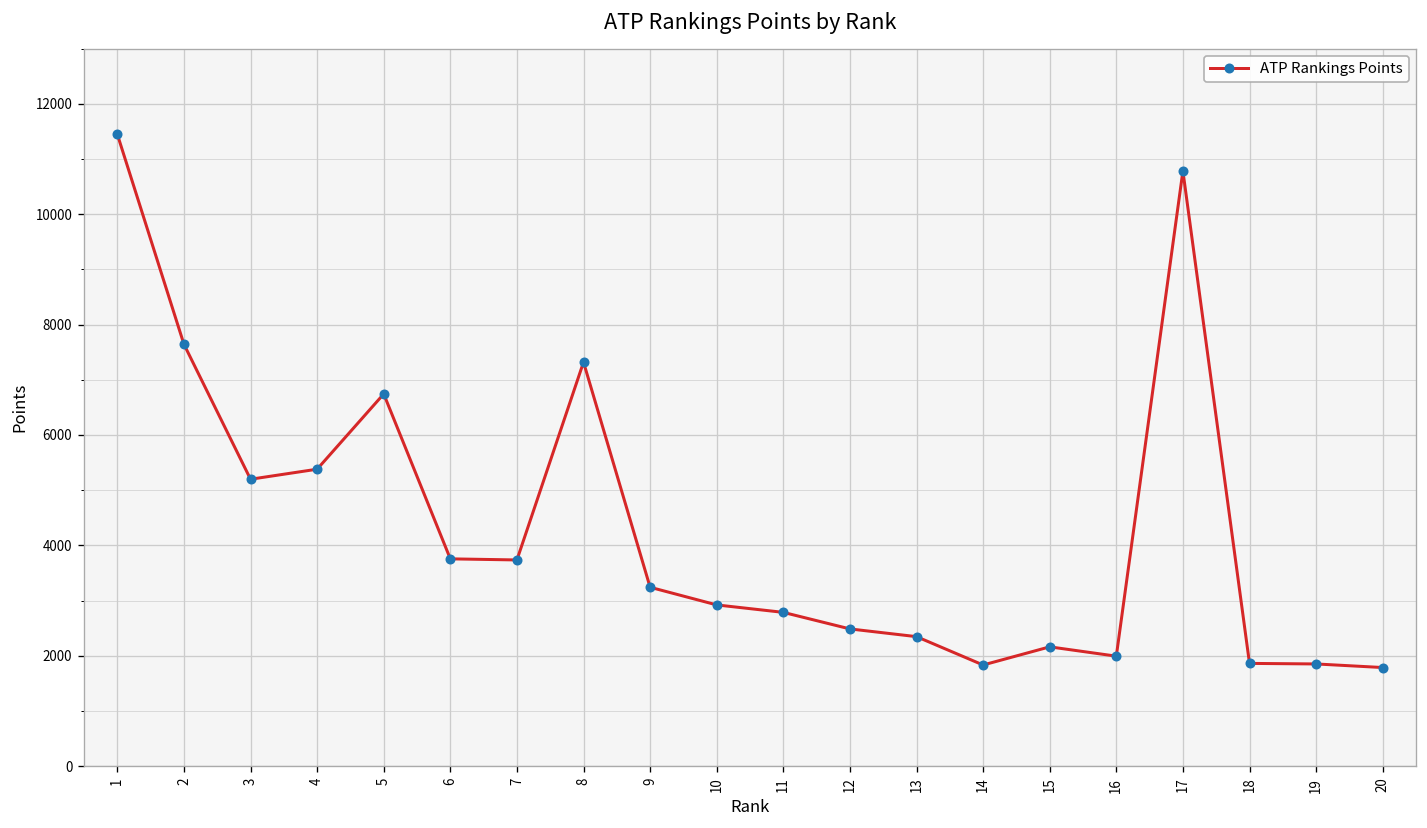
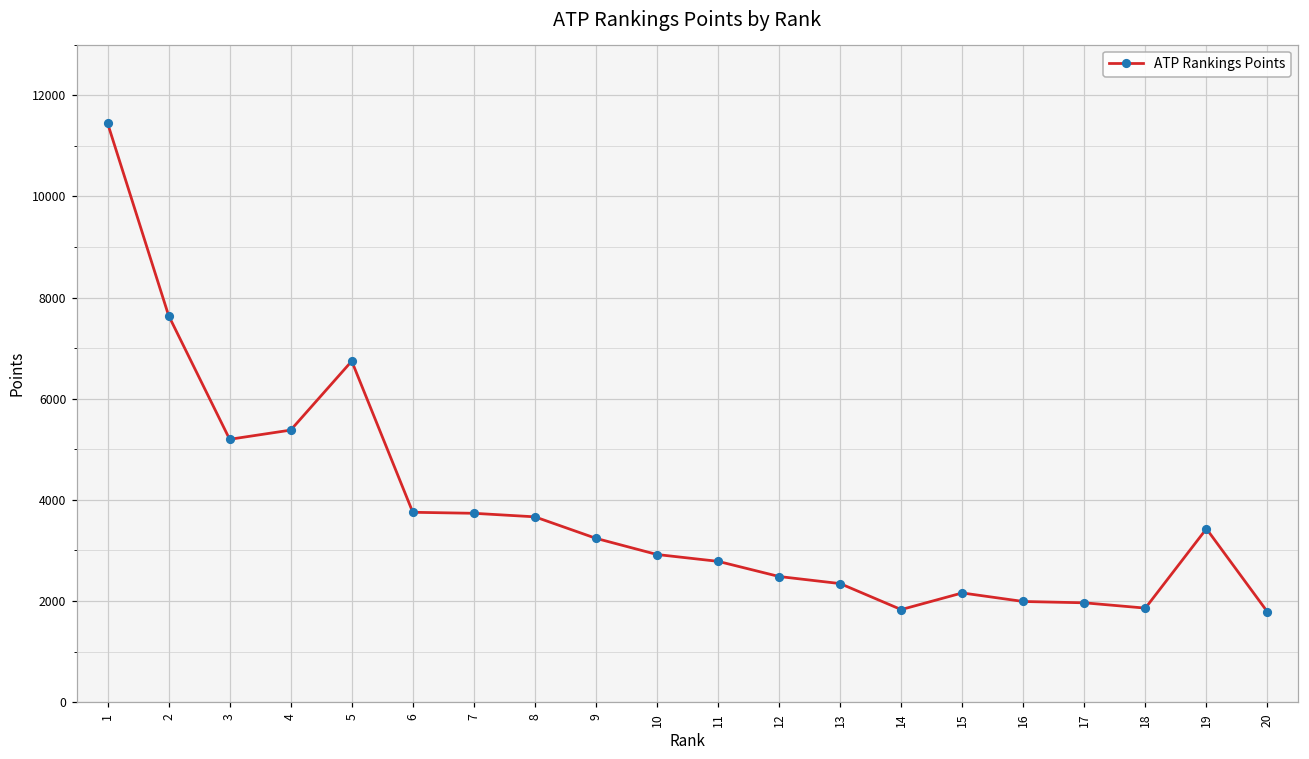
  {
    "1": 11500,
    "2": 7600,
    "3": 5200,
    "4": 5400,
    "5": 6700,
    "6": 3800,
    "7": 3700,
-   "8": 7300,
+   "8": 3700,
    "9": 3200,
    "10": 2900,
    "11": 2800,
    "12": 2500,
    "13": 2300,
    "14": 1800,
    "15": 2200,
    "16": 2000,
-   "17": 10800,
+   "17": 2000,
    "18": 1900,
-   "19": 1900,
+   "19": 3400,
    "20": 1800
  }
